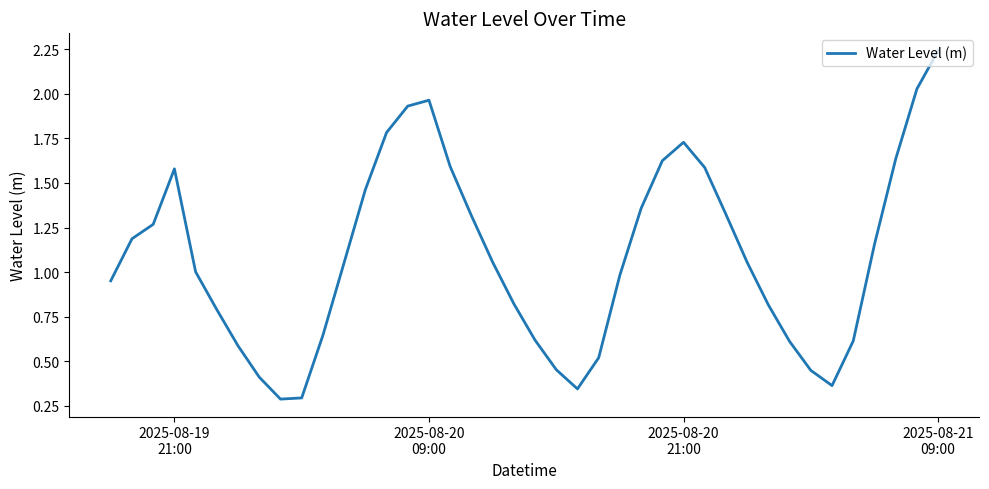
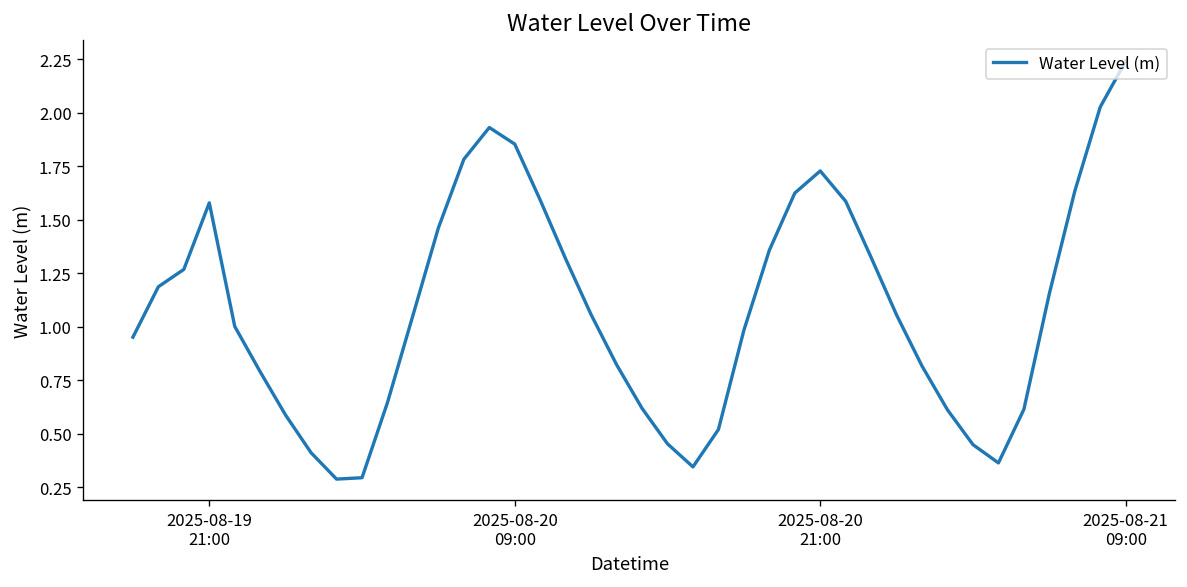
  {
    "2025-08-19 21:00": 1.58,
-   "2025-08-20 09:00": 1.96,
+   "2025-08-20 09:00": 1.85,
    "2025-08-20 21:00": 1.73
  }
